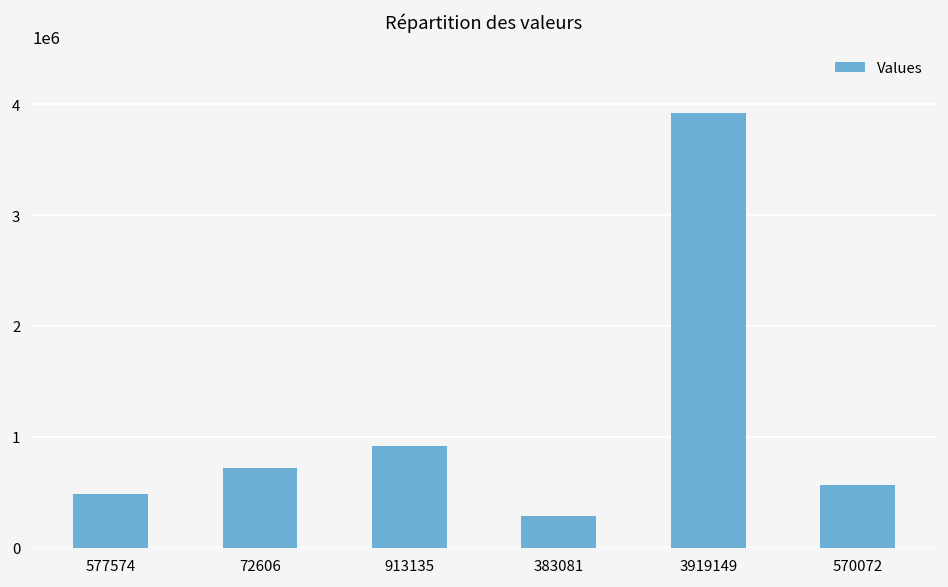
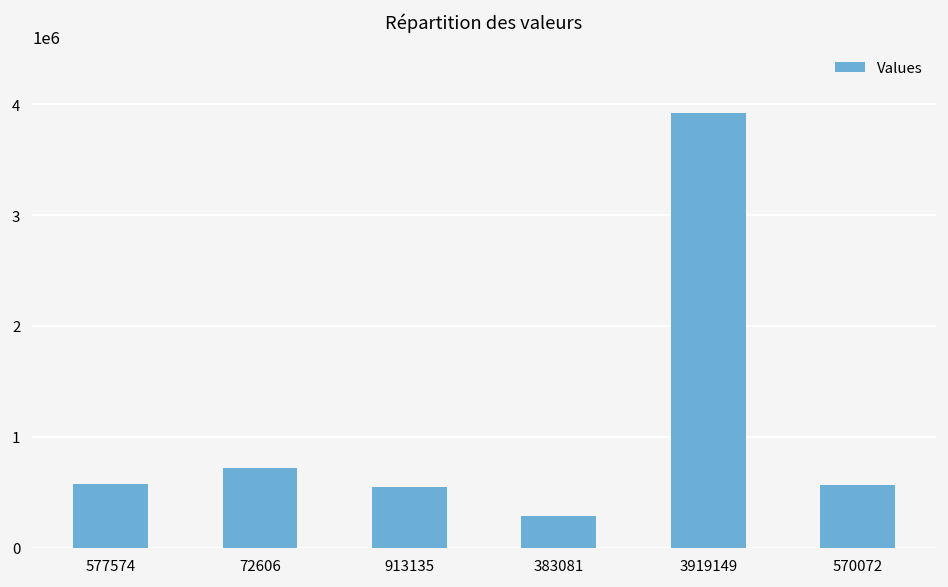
  {
-   "577574": 500000,
+   "577574": 600000,
    "72606": 700000,
-   "913135": 900000,
+   "913135": 500000,
    "383081": 300000,
    "3919149": 3900000,
    "570072": 600000
  }
